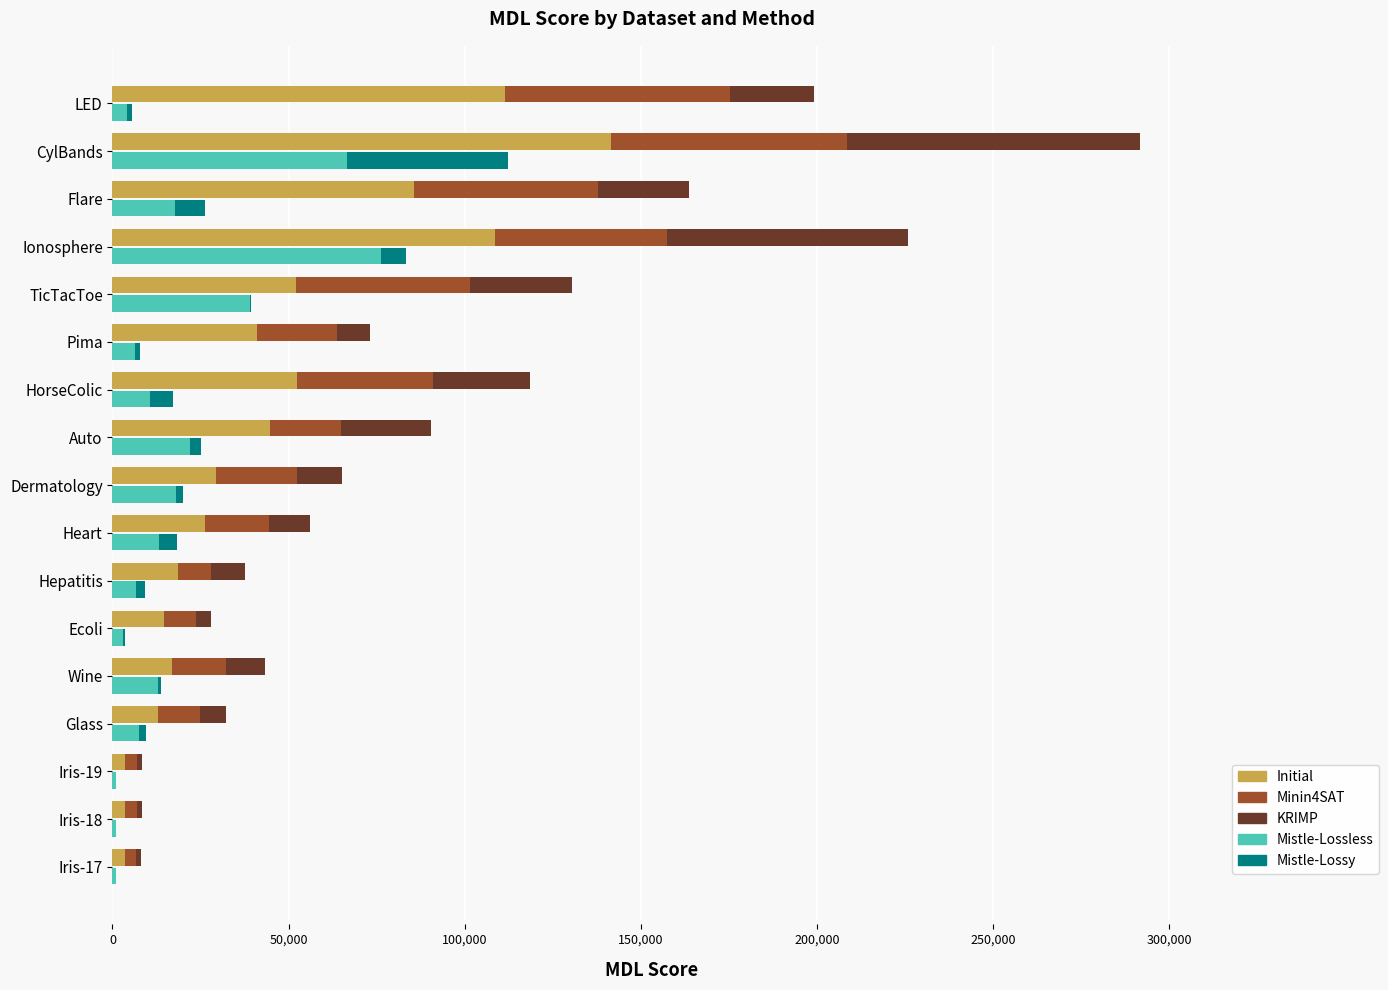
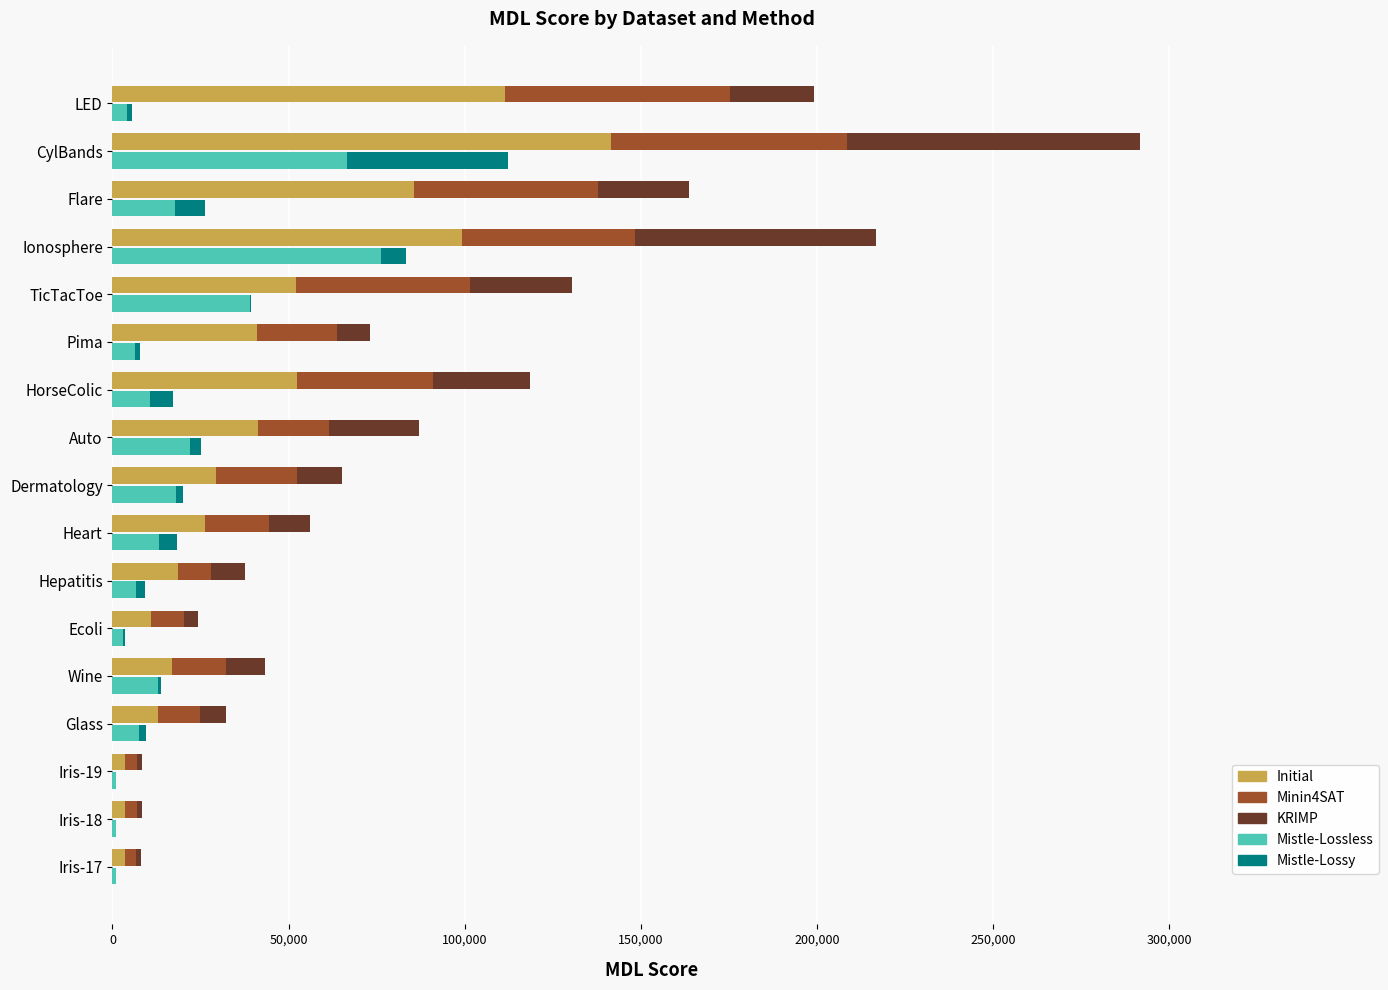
  {
    "Initial": {
      "LED": "112,000",
      "CylBands": "141,000",
      "Flare": "86,000",
-     "Ionosphere": "108,000",
+     "Ionosphere": "99,000",
      "TicTacToe": "52,000",
      "Pima": "41,000",
      "HorseColic": "52,000",
-     "Auto": "45,000",
+     "Auto": "41,000",
      "Dermatology": "29,000",
      "Heart": "26,000",
      "Hepatitis": "19,000",
-     "Ecoli": "15,000",
+     "Ecoli": "11,000",
      "Wine": "17,000",
      "Glass": "13,000",
      "Iris-19": "4,000",
      "Iris-18": "4,000",
      "Iris-17": "4,000"
    },
    "Mistle-Lossless": {
      "LED": "4,000",
      "CylBands": "66,000",
      "Flare": "18,000",
      "Ionosphere": "76,000",
      "TicTacToe": "39,000",
      "Pima": "6,000",
      "HorseColic": "11,000",
      "Auto": "22,000",
      "Dermatology": "18,000",
      "Heart": "13,000",
      "Hepatitis": "7,000",
      "Ecoli": "3,000",
      "Wine": "13,000",
      "Glass": "8,000",
      "Iris-19": "1,000",
      "Iris-18": "1,000",
      "Iris-17": "1,000"
    },
    "Mistle-Lossy": {
      "LED": "1,000",
      "CylBands": "46,000",
      "Flare": "8,000",
      "Ionosphere": "7,000",
      "Pima": "1,000",
      "HorseColic": "7,000",
      "Auto": "3,000",
      "Dermatology": "2,000",
      "Heart": "5,000",
      "Hepatitis": "3,000",
      "Wine": "1,000",
      "Glass": "2,000"
    }
  }
